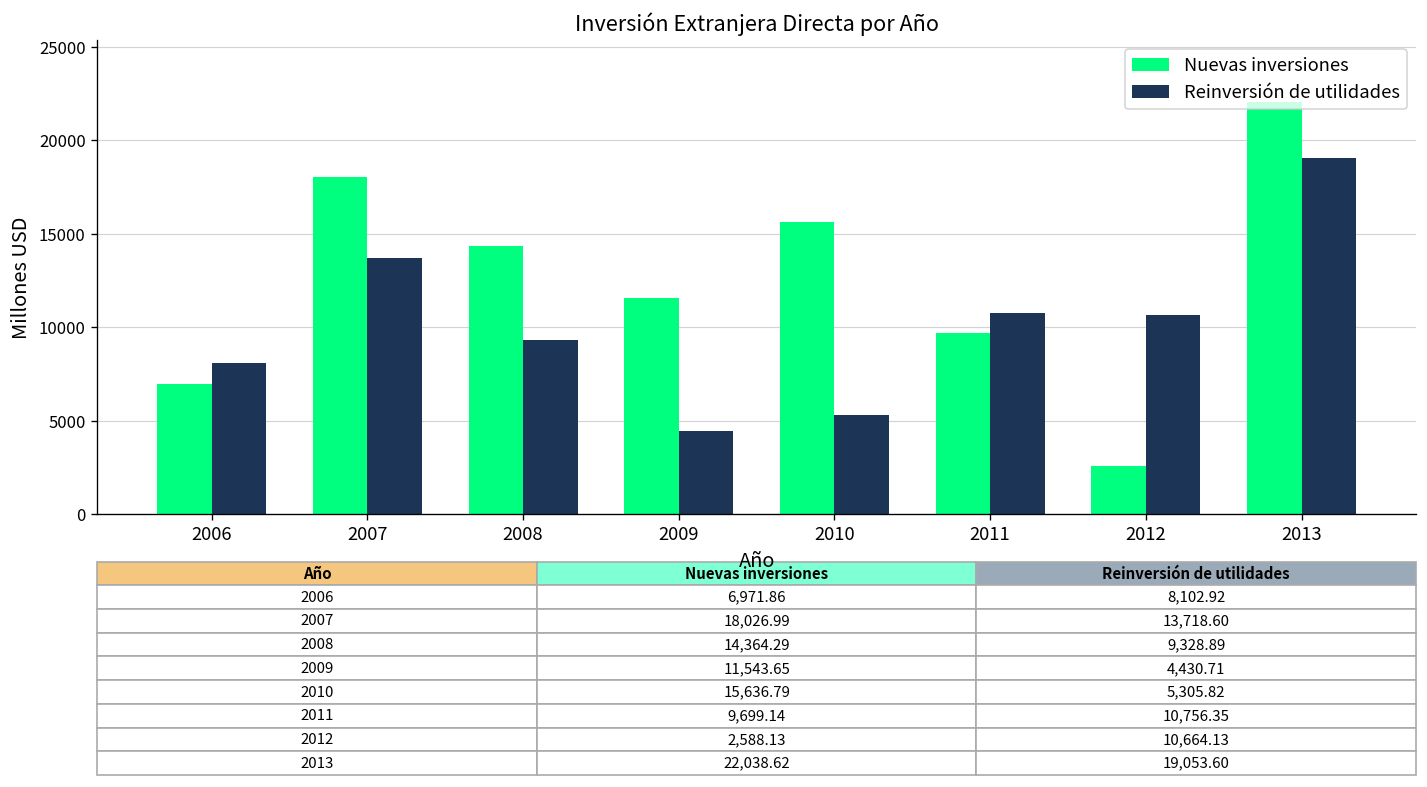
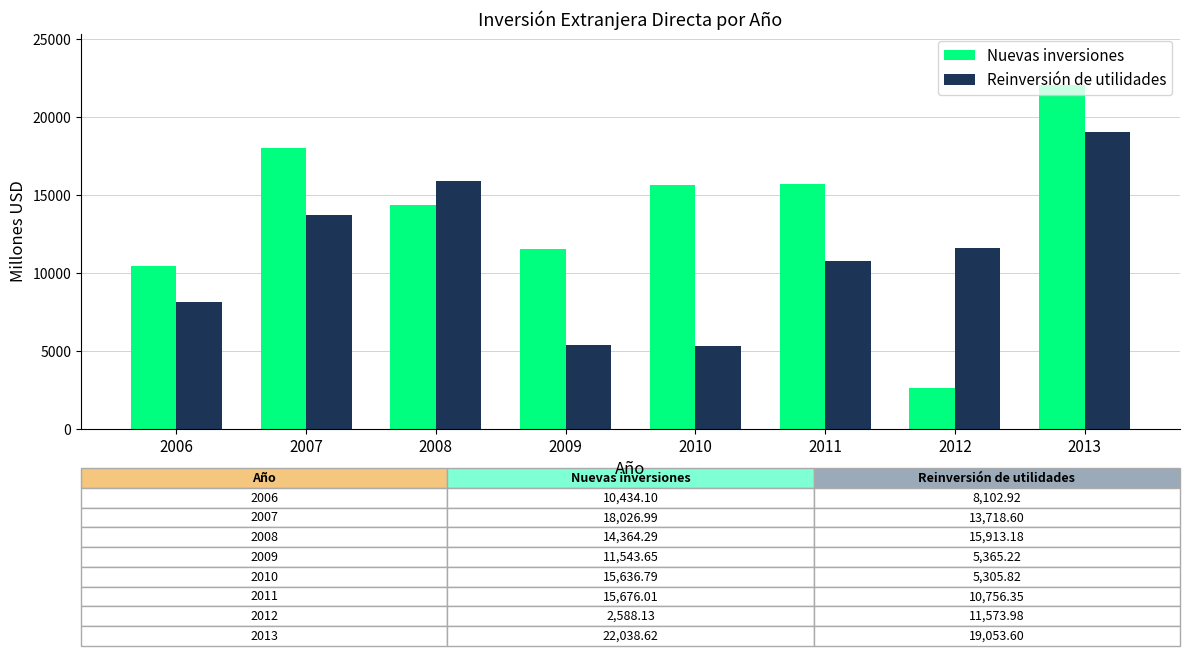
  {
    "Nuevas inversiones": {
-     "2006": "6,971.86",
-     "2011": "9,699.14"
+     "2006": "10,434.10",
+     "2011": "15,676.01"
    },
    "Reinversión de utilidades": {
-     "2008": "9,328.89",
-     "2009": "4,430.71",
-     "2012": "10,664.13"
+     "2008": "15,913.18",
+     "2009": "5,365.22",
+     "2012": "11,573.98"
    }
  }
